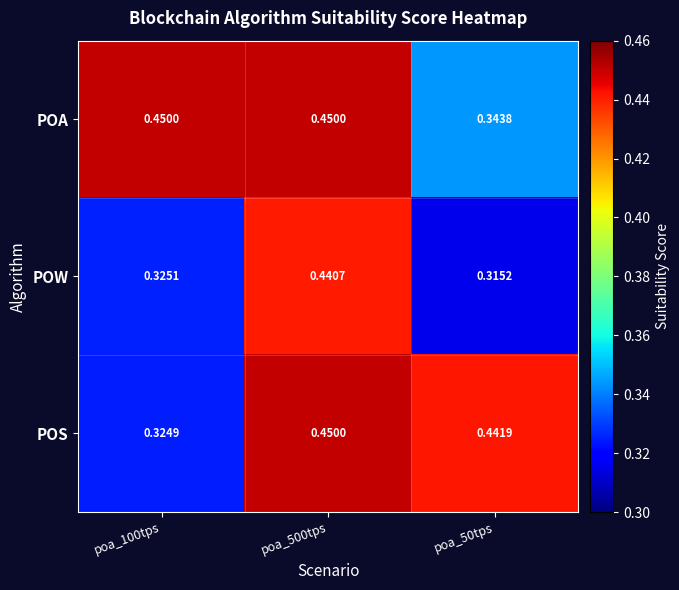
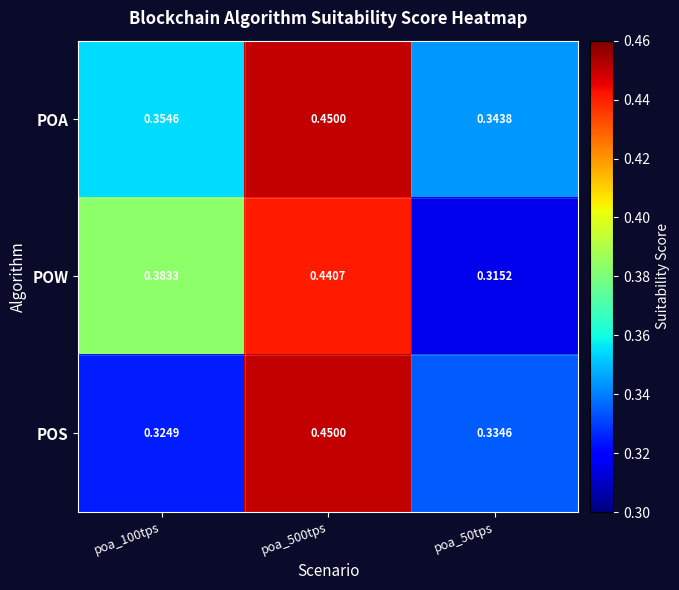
  {
    "POA": {
-     "poa_100tps": 0.4500,
+     "poa_100tps": 0.3546,
      "poa_500tps": 0.4500,
      "poa_50tps": 0.3438
    },
    "POW": {
-     "poa_100tps": 0.3251,
+     "poa_100tps": 0.3833,
      "poa_500tps": 0.4407,
      "poa_50tps": 0.3152
    },
    "POS": {
      "poa_100tps": 0.3249,
      "poa_500tps": 0.4500,
-     "poa_50tps": 0.4419
+     "poa_50tps": 0.3346
    }
  }
